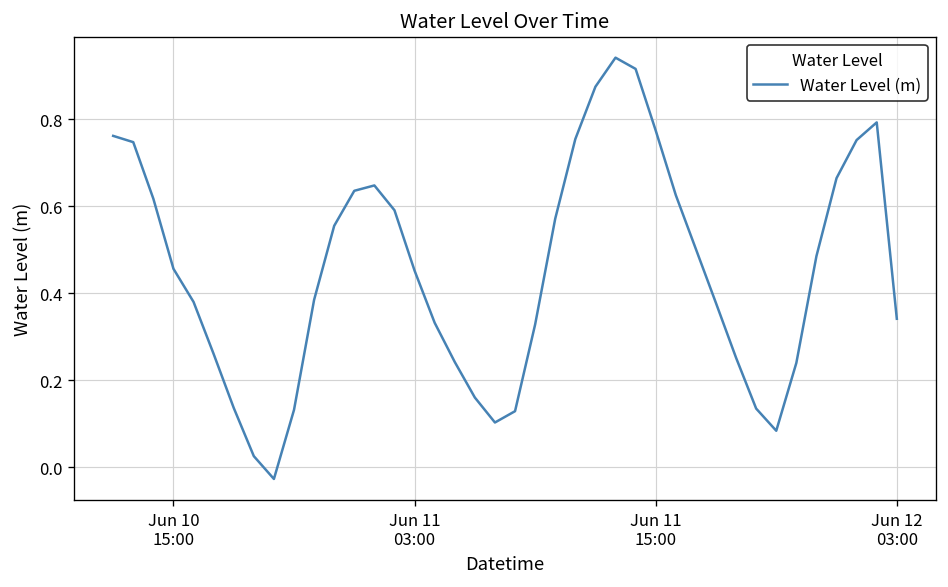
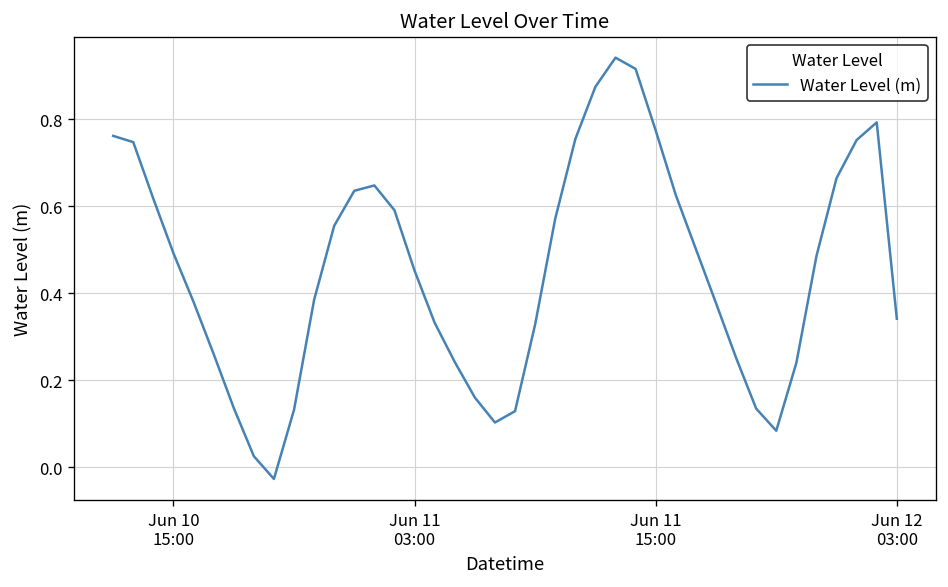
  {
-   "Jun 10 15:00": 0.46,
+   "Jun 10 15:00": 0.49,
    "Jun 11 03:00": 0.45,
    "Jun 11 15:00": 0.77,
    "Jun 12 03:00": 0.34
  }
